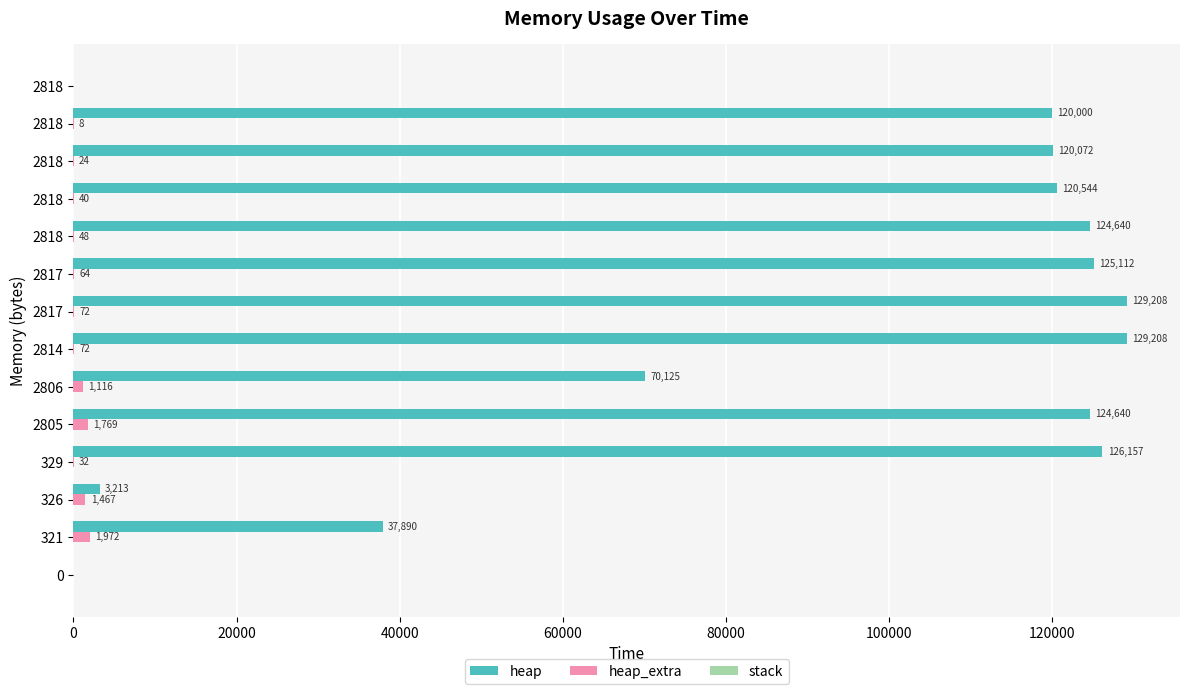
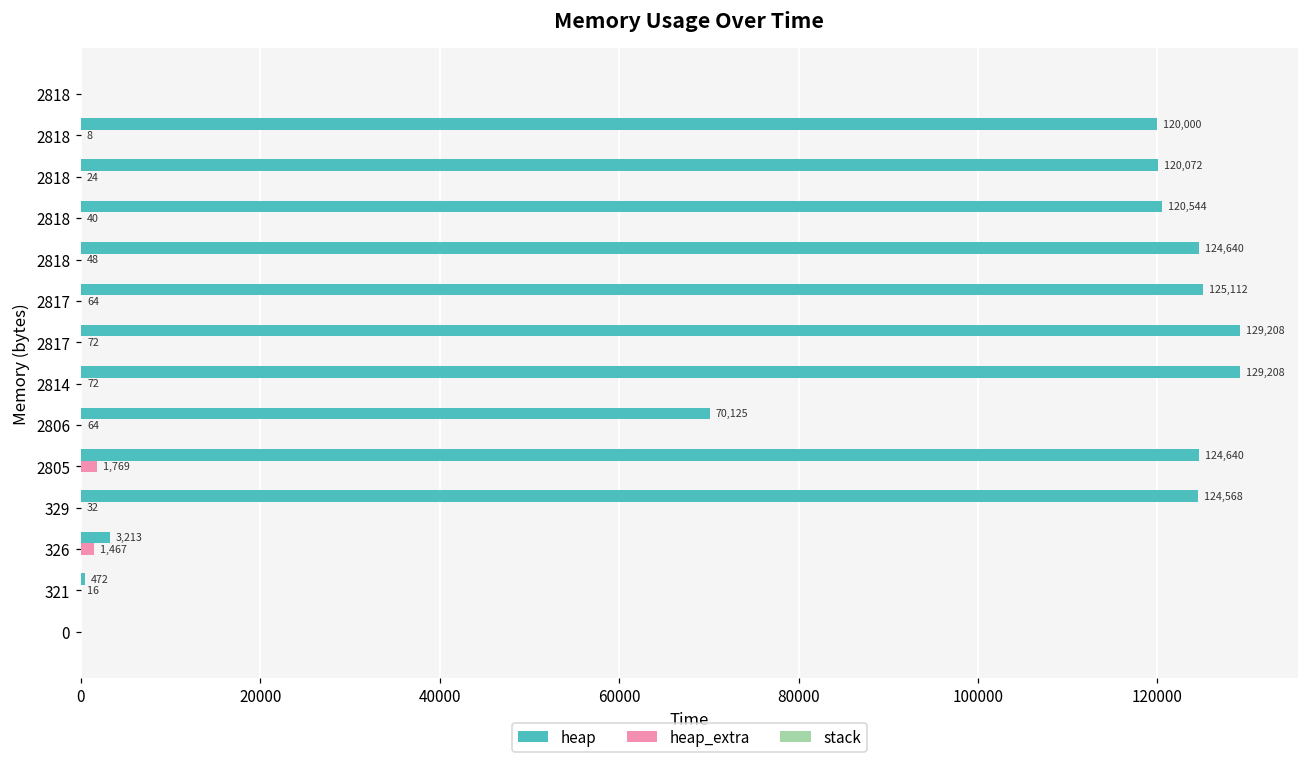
  {
    "heap": {
      "2814": "129,208",
      "2806": "70,125",
      "2805": "124,640",
-     "329": "126,157",
+     "329": "124,568",
      "326": "3,213",
-     "321": "37,890"
+     "321": "472"
    },
    "heap_extra": {
      "2814": "72",
-     "2806": "1,116",
+     "2806": "64",
      "2805": "1,769",
      "329": "32",
      "326": "1,467",
-     "321": "1,972"
+     "321": "16"
    },
    "stack": {
      "2814": "0",
      "2806": "0",
      "2805": "0",
      "329": "0",
      "326": "0",
      "321": "0",
      "0": "0"
    }
  }
